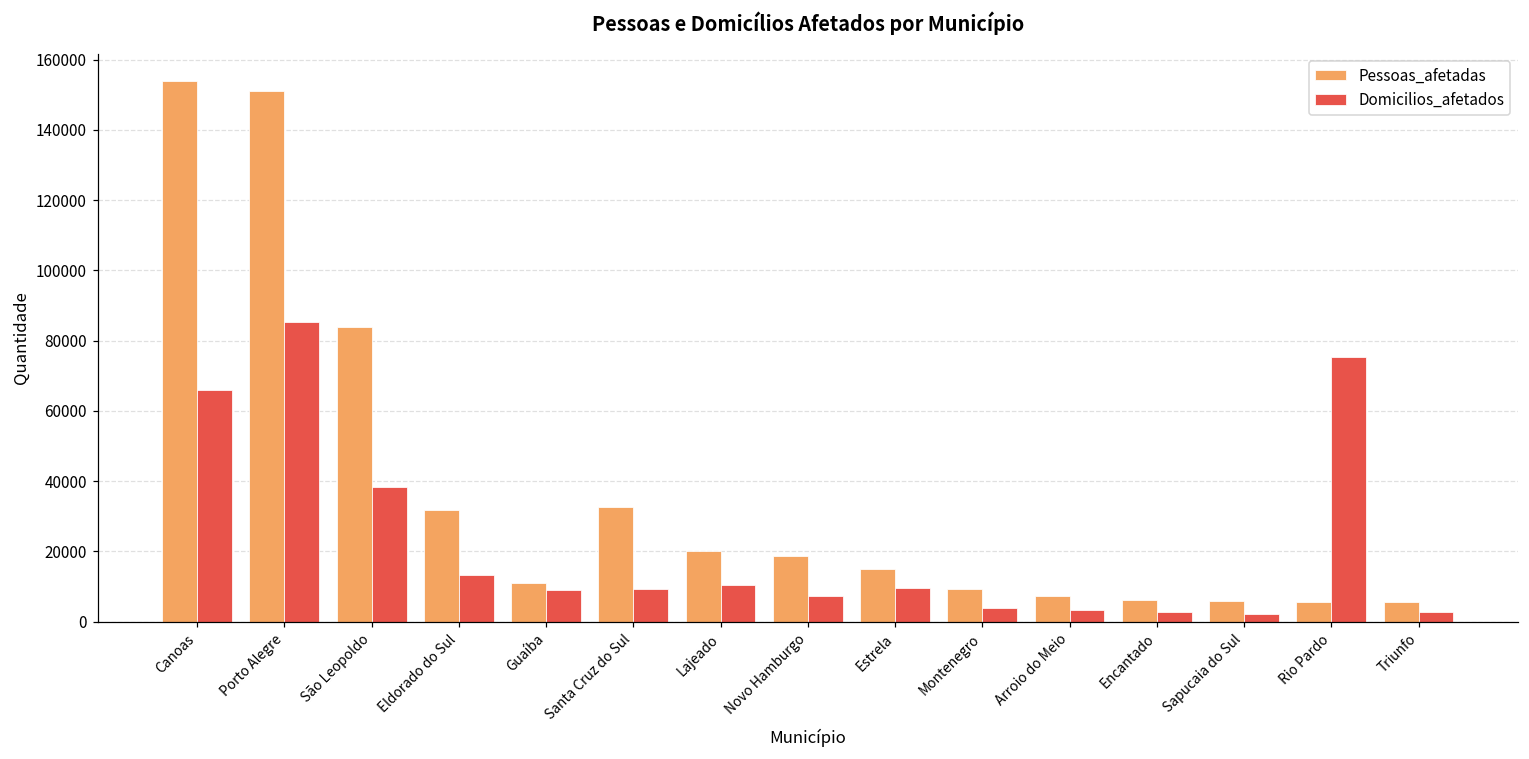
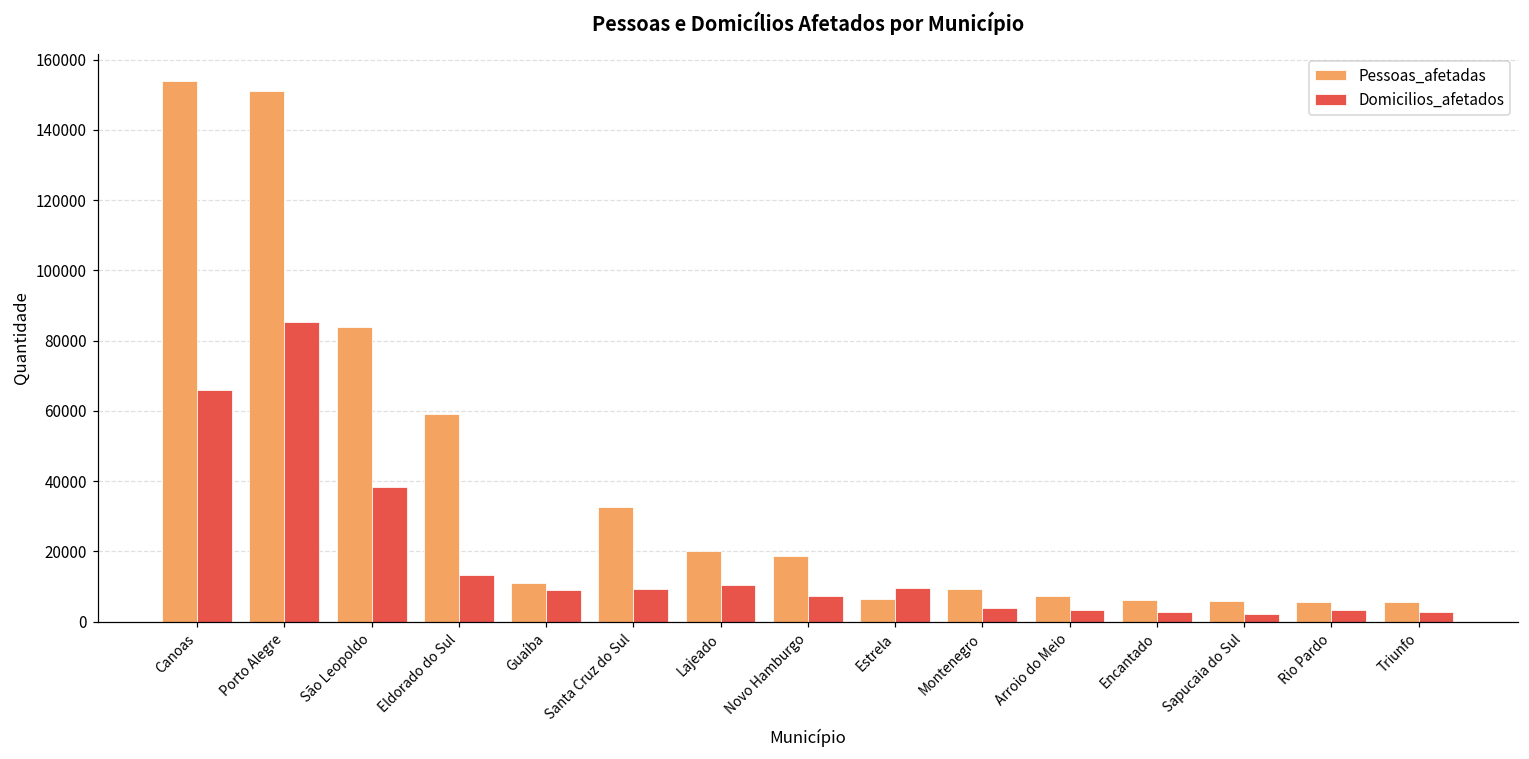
  {
    "Pessoas_afetadas": {
      "Canoas": 154000,
      "Porto Alegre": 151000,
      "São Leopoldo": 84000,
-     "Eldorado do Sul": 32000,
+     "Eldorado do Sul": 59000,
      "Guaíba": 11000,
      "Santa Cruz do Sul": 33000,
      "Lajeado": 20000,
      "Novo Hamburgo": 19000,
-     "Estrela": 15000,
+     "Estrela": 6000,
      "Montenegro": 9000,
      "Arroio do Meio": 7000,
      "Encantado": 6000,
      "Sapucaia do Sul": 6000,
      "Rio Pardo": 6000,
      "Triunfo": 6000
    },
    "Domicilios_afetados": {
      "Canoas": 66000,
      "Porto Alegre": 85000,
      "São Leopoldo": 38000,
      "Eldorado do Sul": 13000,
      "Guaíba": 9000,
      "Santa Cruz do Sul": 9000,
      "Lajeado": 11000,
      "Novo Hamburgo": 7000,
      "Estrela": 10000,
      "Montenegro": 4000,
      "Arroio do Meio": 3000,
      "Encantado": 3000,
      "Sapucaia do Sul": 2000,
-     "Rio Pardo": 75000,
+     "Rio Pardo": 3000,
      "Triunfo": 3000
    }
  }
